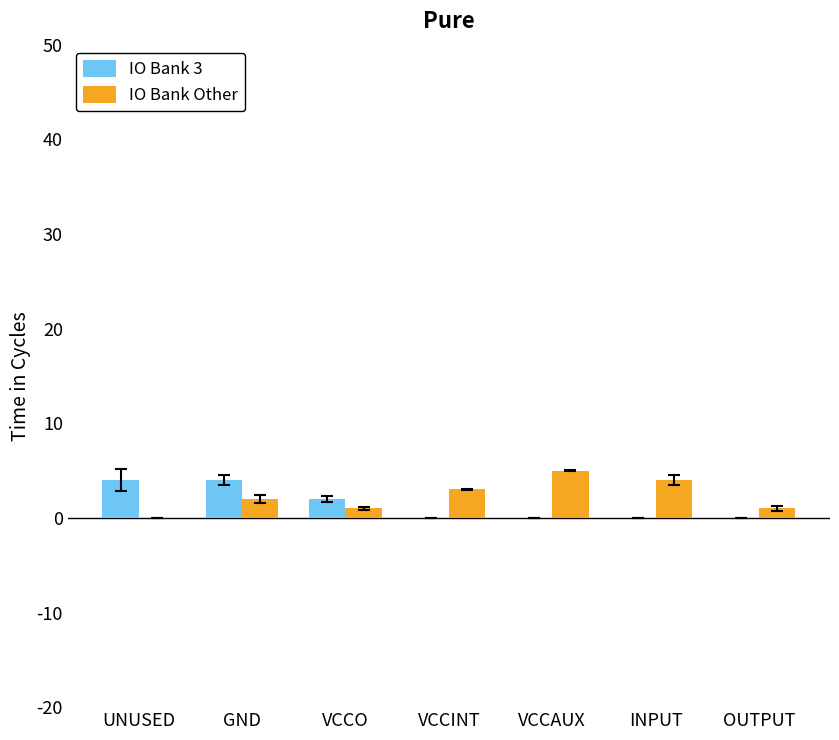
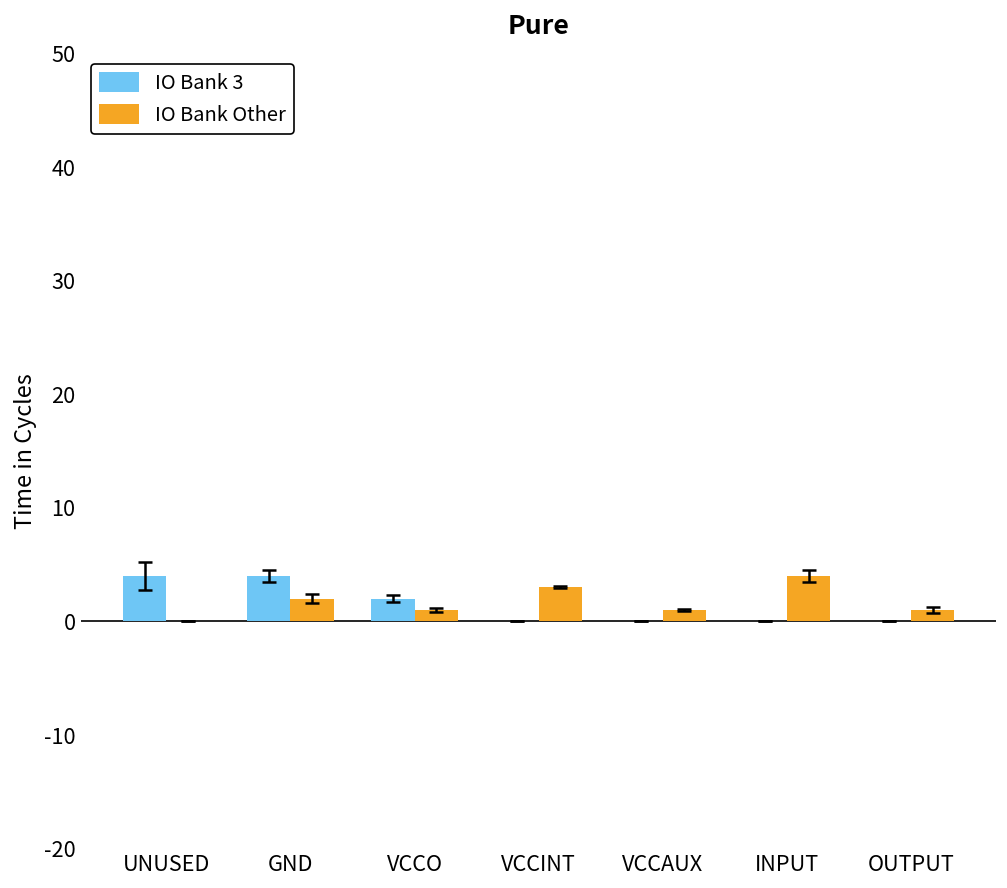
  {
    "IO Bank 3": {
      "UNUSED": 4,
      "GND": 4,
      "VCCO": 2,
      "VCCINT": 0,
      "VCCAUX": 0,
      "INPUT": 0,
      "OUTPUT": 0
    },
    "IO Bank Other": {
      "UNUSED": 0,
      "GND": 2,
      "VCCO": 1,
      "VCCINT": 3,
-     "VCCAUX": 5,
+     "VCCAUX": 1,
      "INPUT": 4,
      "OUTPUT": 1
    }
  }
